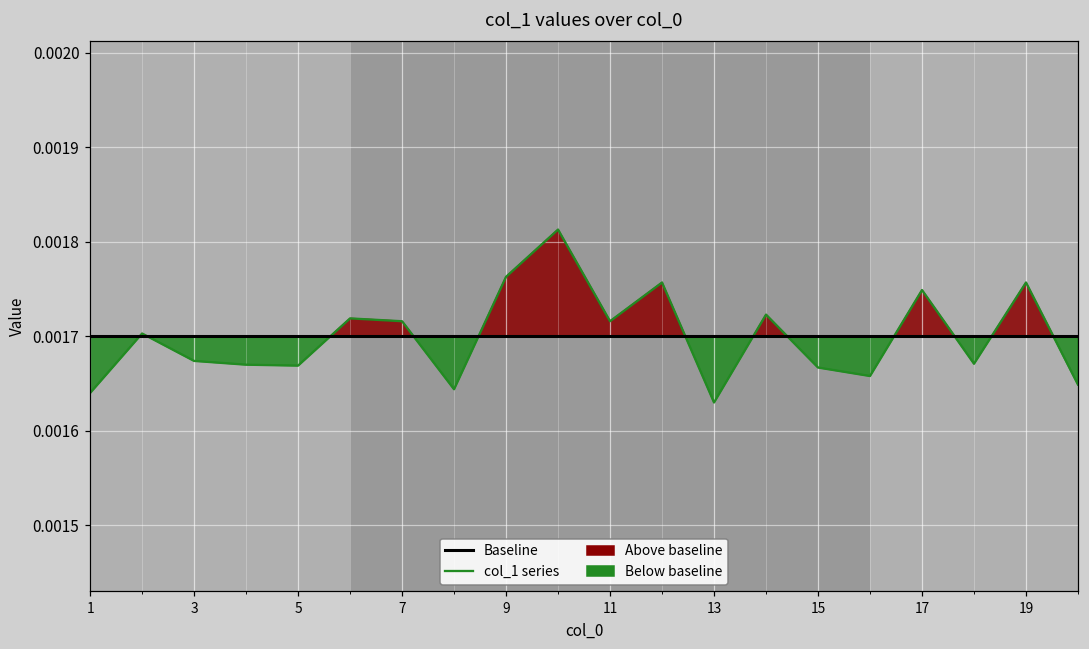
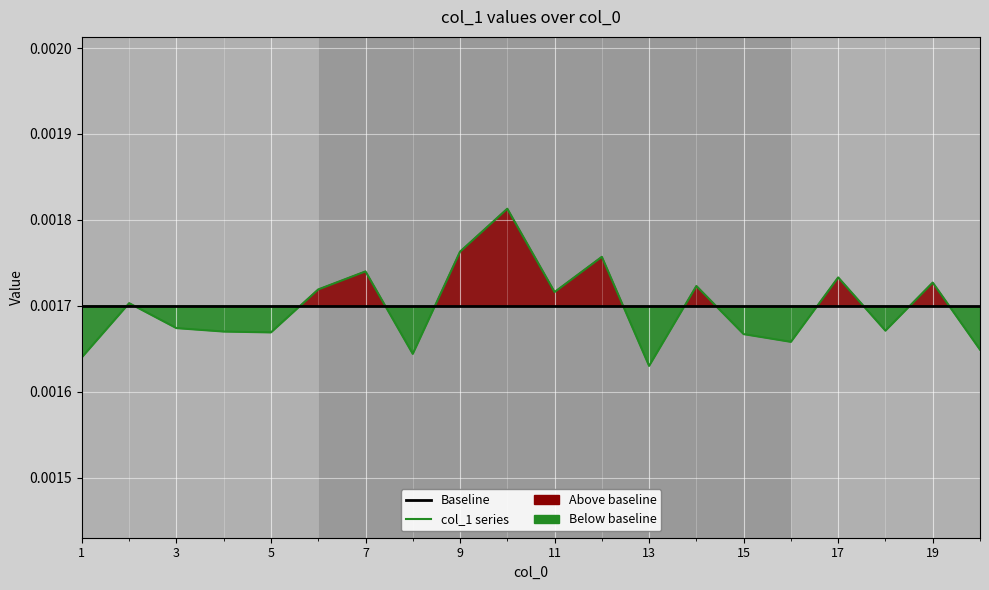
  {
    "1": 0.00164,
    "3": 0.00167,
    "5": 0.00167,
-   "7": 0.00172,
+   "7": 0.00174,
    "9": 0.00176,
    "11": 0.00172,
    "13": 0.00163,
    "15": 0.00167,
-   "17": 0.00175,
-   "19": 0.00176
+   "17": 0.00173,
+   "19": 0.00173
  }
